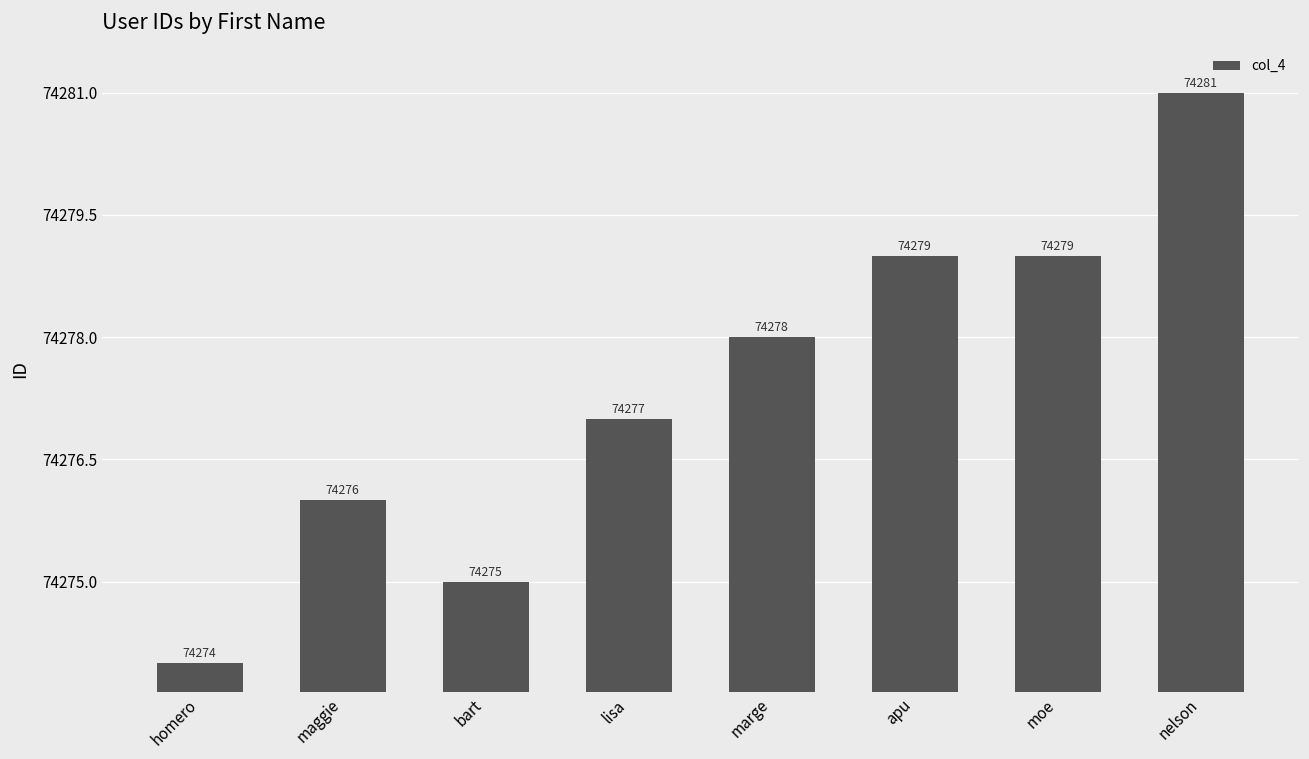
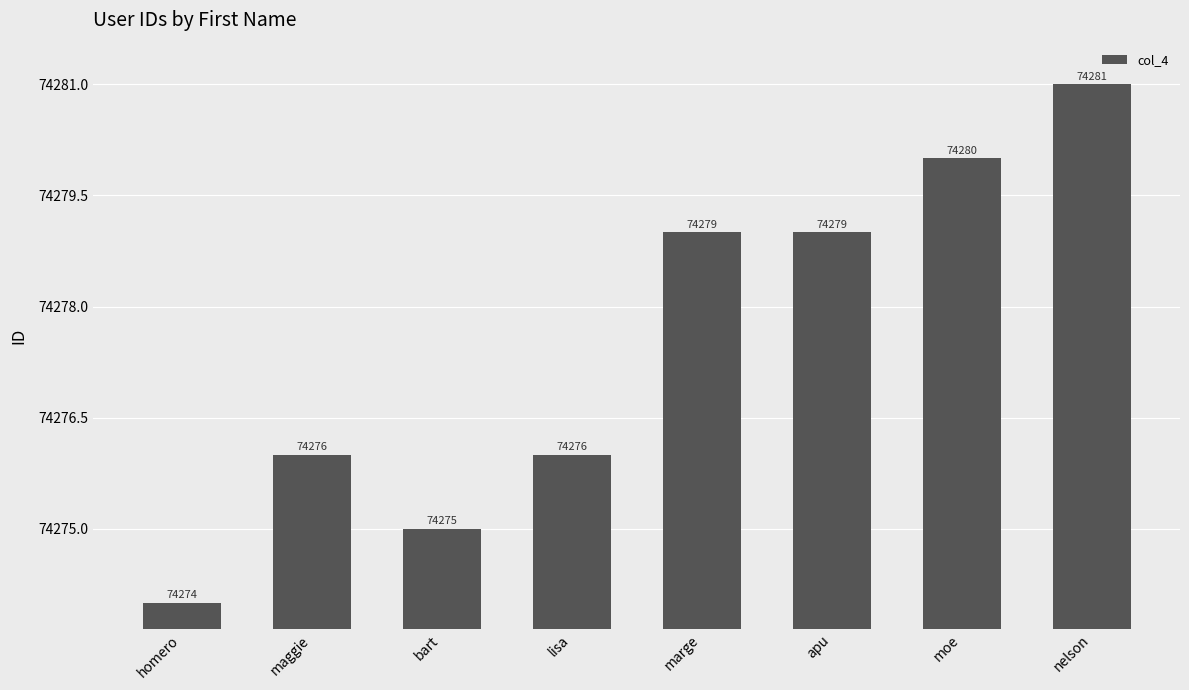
  {
    "homero": 74274,
    "maggie": 74276,
    "bart": 74275,
-   "lisa": 74277,
-   "marge": 74278,
+   "lisa": 74276,
+   "marge": 74279,
    "apu": 74279,
-   "moe": 74279,
+   "moe": 74280,
    "nelson": 74281
  }
